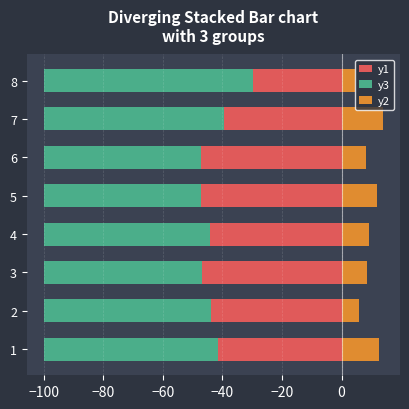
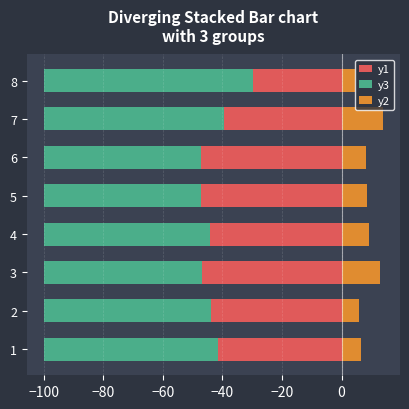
  {
    "y1": {
      "8": -30,
      "7": -39,
      "6": -47,
      "5": -47,
      "4": -44,
      "3": -47,
      "2": -44,
      "1": -41
    },
    "y3": {
      "8": -70,
      "7": -61,
      "6": -53,
      "5": -53,
      "4": -56,
      "3": -53,
      "2": -56,
      "1": -59
    },
    "y2": {
      "7": 14,
      "6": 8,
-     "5": 12,
+     "5": 8,
      "4": 9,
-     "3": 9,
+     "3": 13,
      "2": 6,
-     "1": 13
+     "1": 7
    }
  }
